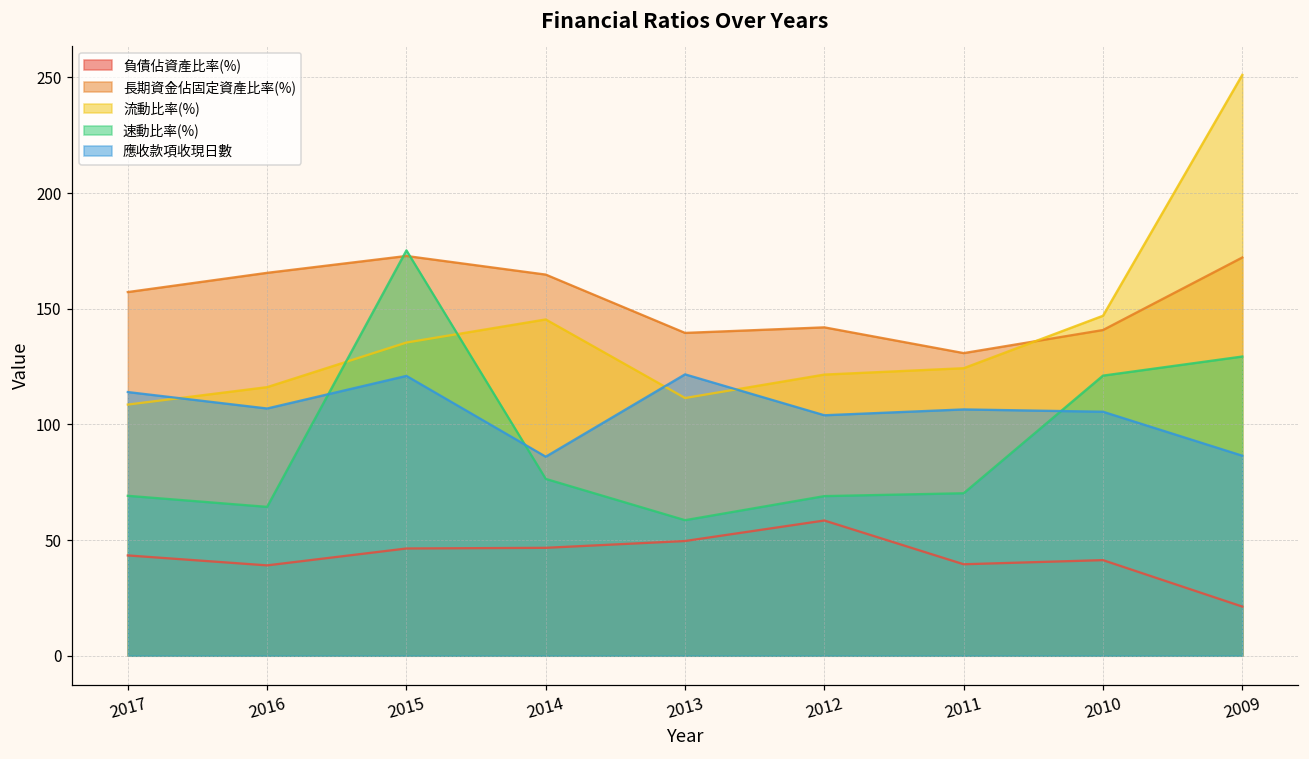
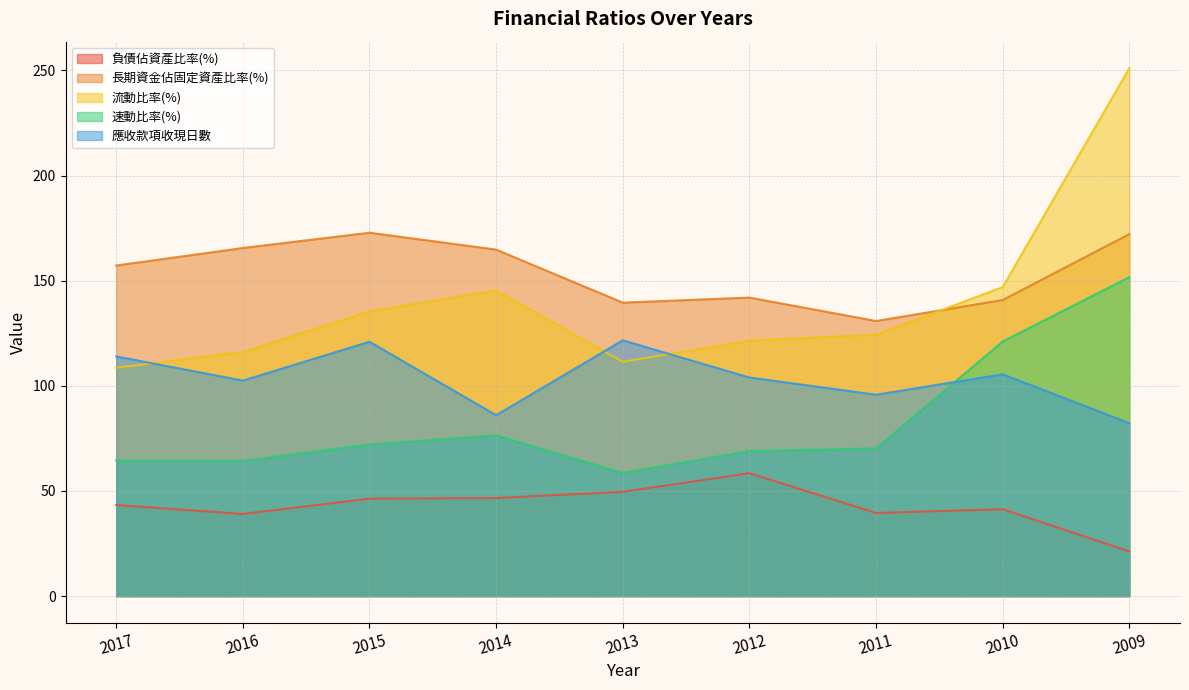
  {
    "速動比率(%)": {
-     "2017": 69,
+     "2017": 65,
      "2016": 64,
-     "2015": 175,
+     "2015": 72,
      "2014": 76,
      "2013": 59,
      "2012": 69,
      "2011": 70,
      "2010": 121,
-     "2009": 129
+     "2009": 152
    },
    "應收款項收現日數": {
      "2017": 114,
-     "2016": 107,
+     "2016": 103,
      "2015": 121,
      "2014": 86,
      "2013": 122,
      "2012": 104,
-     "2011": 107,
+     "2011": 96,
      "2010": 106,
-     "2009": 86
+     "2009": 82
    }
  }
